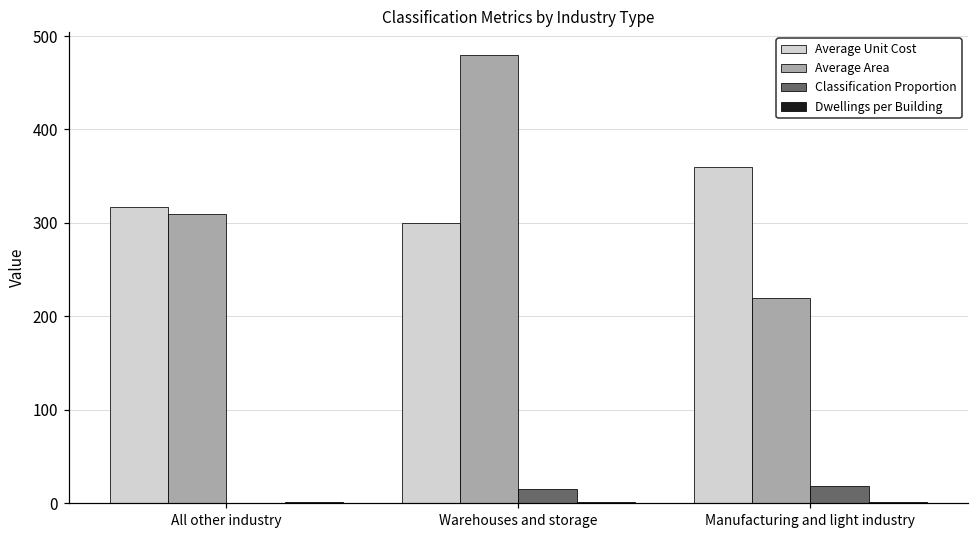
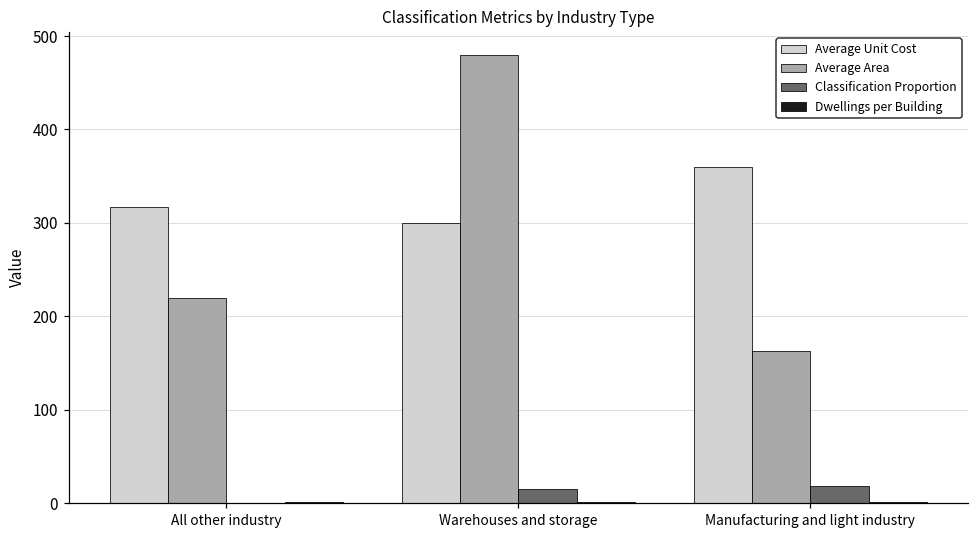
  {
    "Average Unit Cost": {
      "All other industry": 320,
      "Warehouses and storage": 300,
      "Manufacturing and light industry": 360
    },
    "Average Area": {
-     "All other industry": 310,
+     "All other industry": 220,
      "Warehouses and storage": 480,
-     "Manufacturing and light industry": 220
+     "Manufacturing and light industry": 160
    },
    "Classification Proportion": {
      "Warehouses and storage": 20,
      "Manufacturing and light industry": 20
    }
  }
